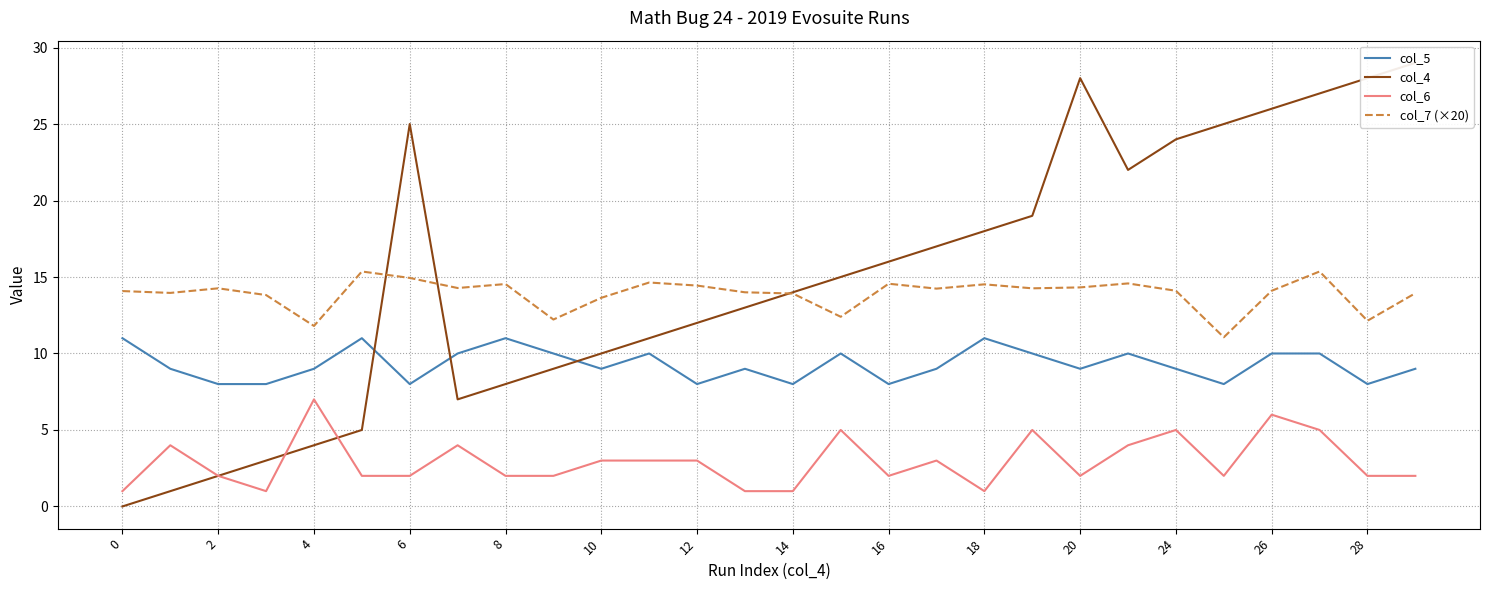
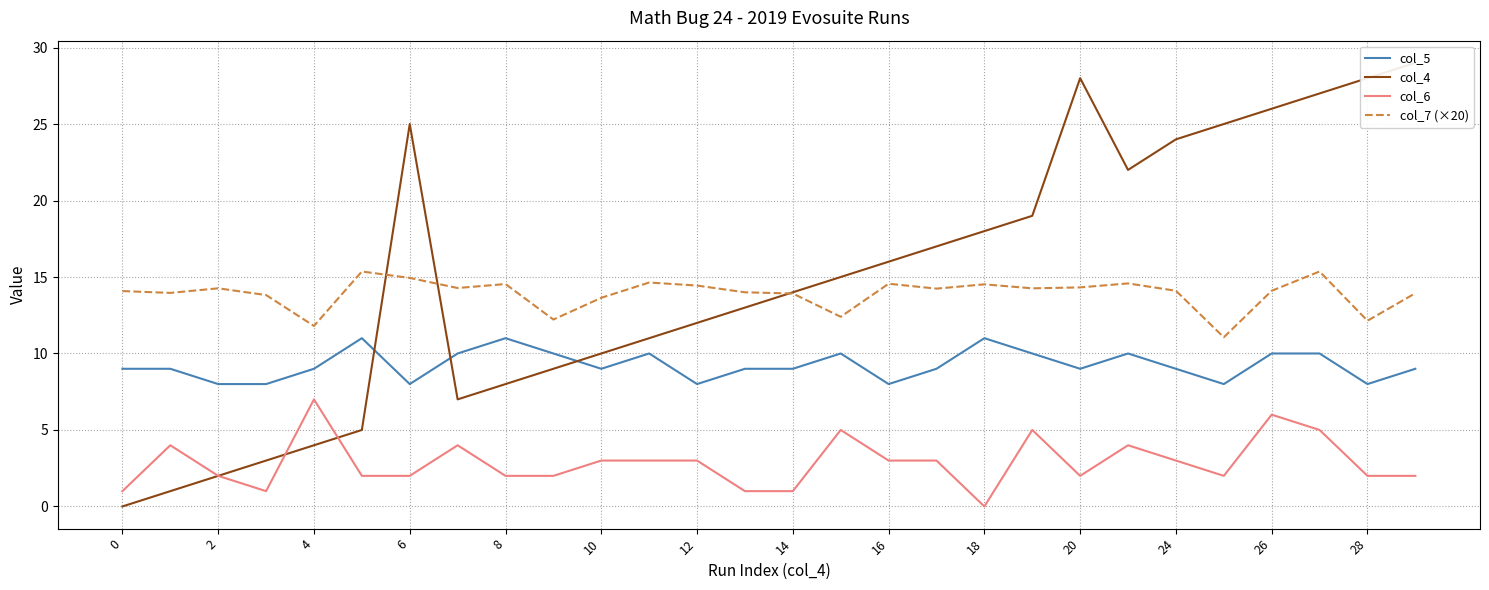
  {
    "col_5": {
-     "0": 11,
+     "0": 9,
      "2": 8,
      "4": 9,
      "6": 8,
      "8": 11,
      "10": 9,
      "12": 8,
-     "14": 8,
+     "14": 9,
      "16": 8,
      "18": 11,
      "20": 9,
      "24": 9,
      "26": 10,
      "28": 8
    },
    "col_4": {
      "0": 0,
      "4": 4,
      "6": 25,
      "8": 8,
      "10": 10,
      "12": 12,
      "16": 16,
      "18": 18,
      "20": 28,
      "24": 24,
      "26": 26
    },
    "col_6": {
      "0": 1,
      "4": 7,
      "6": 2,
      "8": 2,
      "10": 3,
      "12": 3,
      "14": 1,
-     "16": 2,
-     "18": 1,
+     "16": 3,
+     "18": 0,
      "20": 2,
-     "24": 5,
+     "24": 3,
      "26": 6,
      "28": 2
    },
    "col_7 (×20)": {
      "0": 14,
      "2": 14.3,
      "4": 11.8,
      "6": 15,
      "8": 14.5,
      "10": 13.6,
      "12": 14.4,
      "16": 14.6,
      "18": 14.5,
      "20": 14.3,
      "24": 14,
      "26": 14,
      "28": 12
    }
  }
